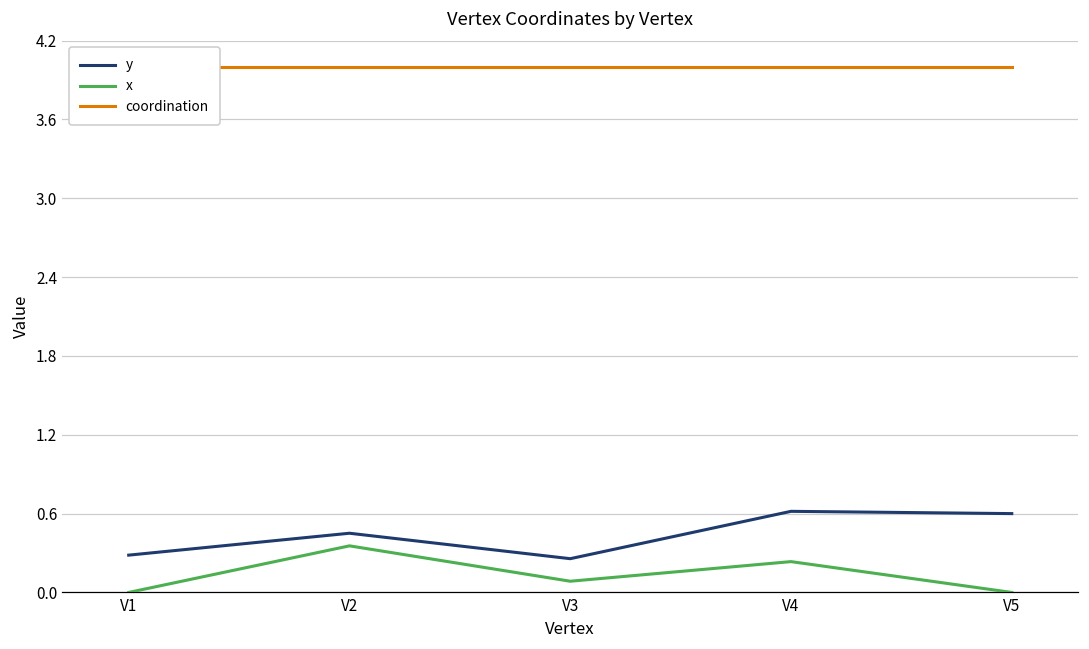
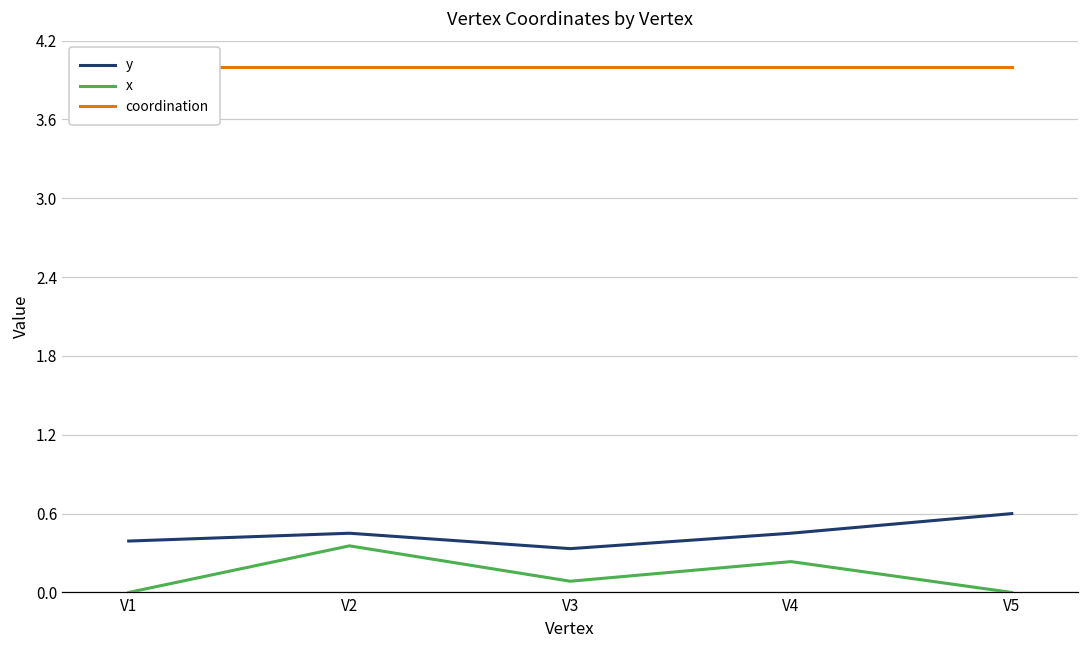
  {
    "y": {
-     "V1": 0.28,
+     "V1": 0.39,
      "V2": 0.45,
-     "V3": 0.26,
-     "V4": 0.62,
+     "V3": 0.33,
+     "V4": 0.45,
      "V5": 0.60
    },
    "x": {
      "V1": 0.00,
      "V2": 0.35,
      "V3": 0.09,
      "V4": 0.23,
      "V5": 0.00
    },
    "coordination": {
      "V2": 4.00,
      "V3": 4.00,
      "V4": 4.00,
      "V5": 4.00
    }
  }
